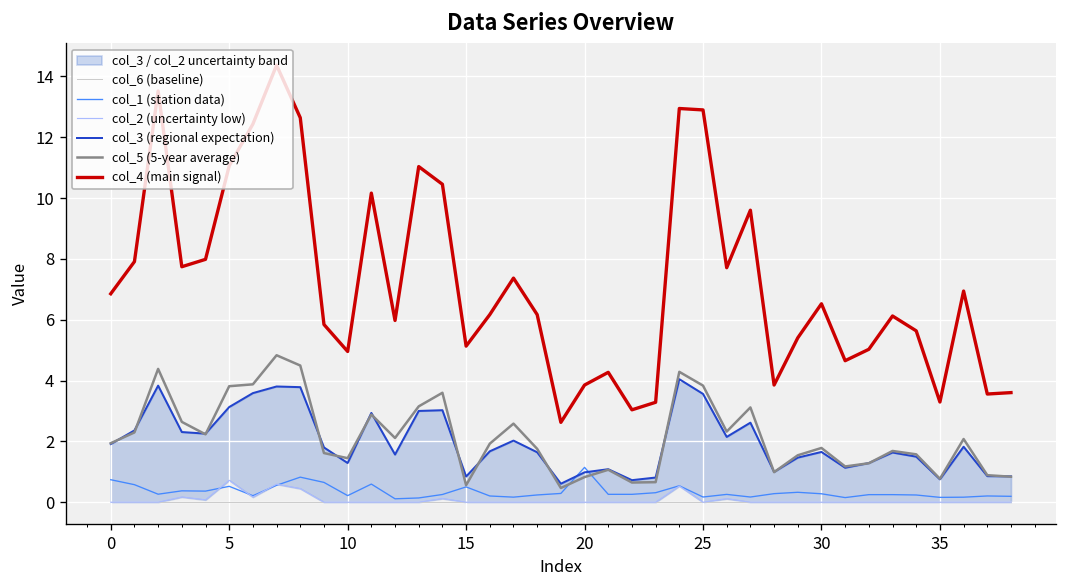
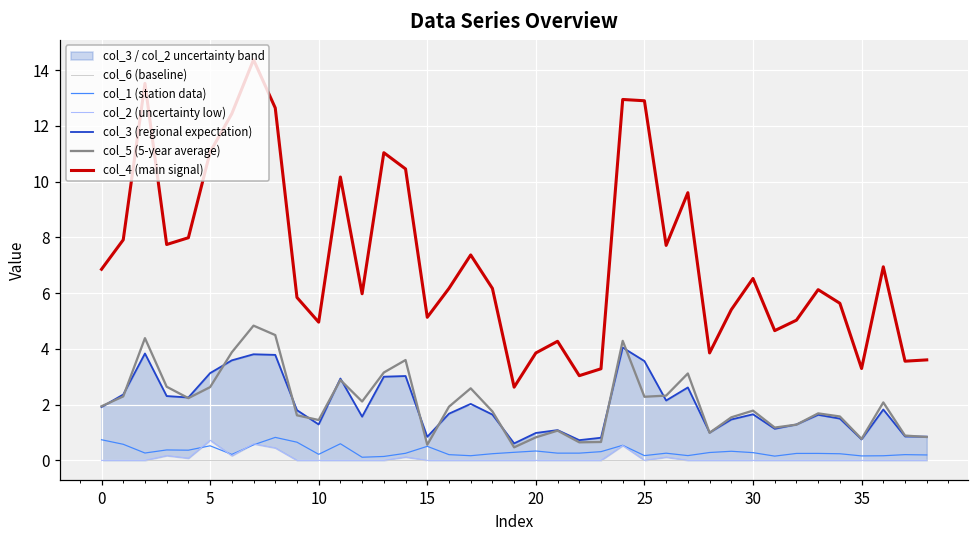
  {
    "col_1 (station data)": {
      "0": 0.7,
      "5": 0.5,
      "10": 0.2,
-     "20": 1.1,
+     "20": 0.3,
      "25": 0.2,
      "30": 0.3,
      "35": 0.2
    },
    "col_5 (5-year average)": {
-     "5": 3.8,
+     "5": 2.6,
      "10": 1.4,
      "20": 0.8,
-     "25": 3.8,
+     "25": 2.3,
      "30": 1.8
    },
    "col_4 (main signal)": {
      "0": 6.9,
      "10": 5.0,
      "15": 5.1,
      "20": 3.9,
      "25": 12.9,
      "30": 6.5,
      "35": 3.3
    }
  }
